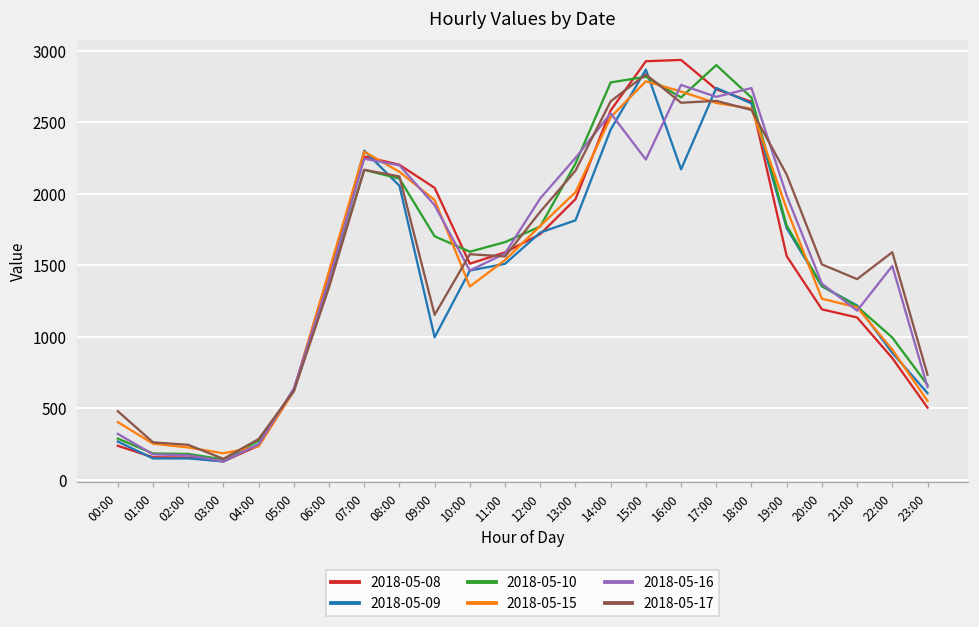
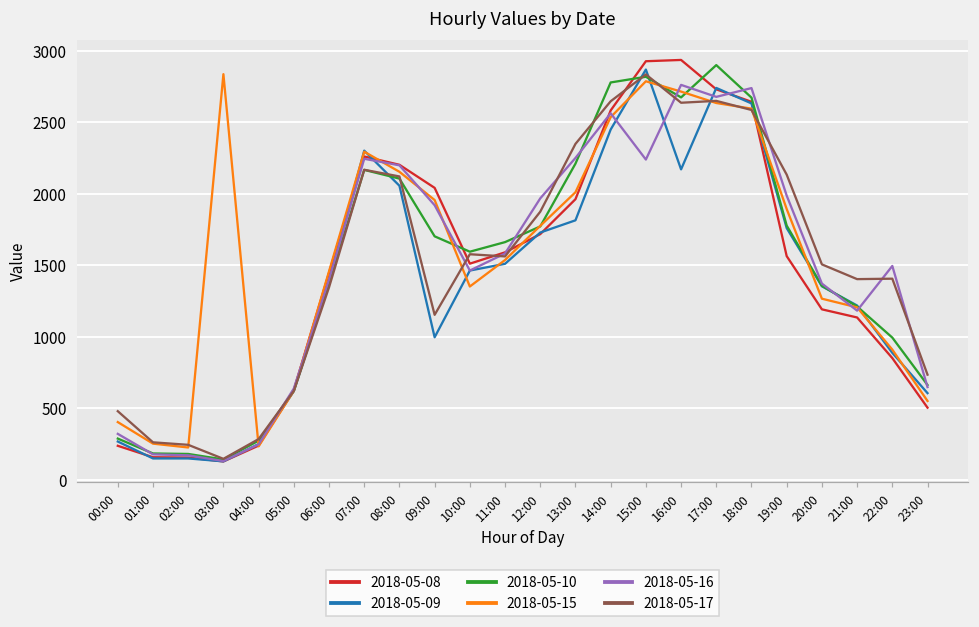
  {
    "2018-05-08": {
      "00:00": 240,
      "09:00": 2040,
      "10:00": 1510,
      "13:00": 1960,
      "15:00": 2930,
      "16:00": 2940,
      "19:00": 1560,
      "20:00": 1190,
      "21:00": 1130,
      "22:00": 850,
      "23:00": 500
    },
    "2018-05-09": {
      "00:00": 270,
      "08:00": 2060,
      "09:00": 1000,
      "11:00": 1510,
      "13:00": 1810,
      "14:00": 2450,
      "15:00": 2870,
      "16:00": 2170,
      "22:00": 890,
      "23:00": 610
    },
    "2018-05-10": {
      "00:00": 290,
      "09:00": 1700,
      "11:00": 1660,
      "13:00": 2210,
      "14:00": 2780,
      "16:00": 2670,
      "17:00": 2900,
      "18:00": 2670,
      "22:00": 990
    },
    "2018-05-15": {
      "00:00": 400,
-     "03:00": 180,
+     "03:00": 2840,
      "08:00": 2150,
      "09:00": 1960,
      "10:00": 1350,
      "11:00": 1540,
      "13:00": 2010,
      "14:00": 2530,
      "15:00": 2790,
      "16:00": 2710,
      "19:00": 1890,
      "20:00": 1270,
      "22:00": 910,
      "23:00": 550
    },
    "2018-05-16": {
      "00:00": 320,
      "09:00": 1920,
      "12:00": 1970,
      "13:00": 2250,
      "15:00": 2240,
      "16:00": 2760,
      "17:00": 2680,
      "18:00": 2740,
      "19:00": 1990,
      "21:00": 1180,
      "22:00": 1490
    },
    "2018-05-17": {
      "00:00": 480,
      "06:00": 1340,
      "09:00": 1150,
      "11:00": 1560,
      "12:00": 1870,
-     "13:00": 2160,
+     "13:00": 2350,
      "14:00": 2650,
      "16:00": 2640,
      "19:00": 2130,
      "20:00": 1510,
      "21:00": 1400,
-     "22:00": 1590,
+     "22:00": 1410,
      "23:00": 730
    }
  }
